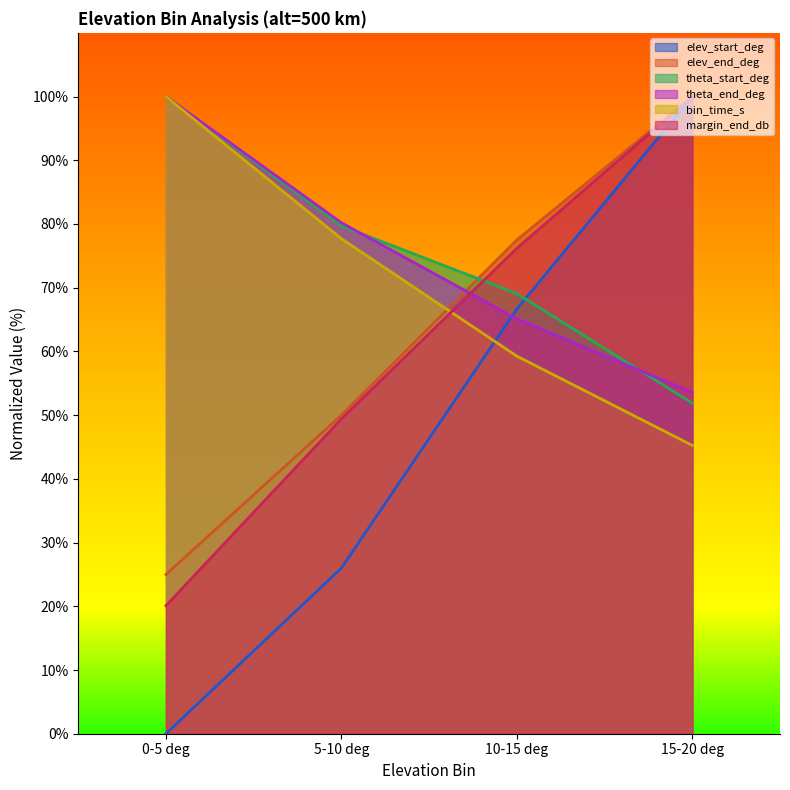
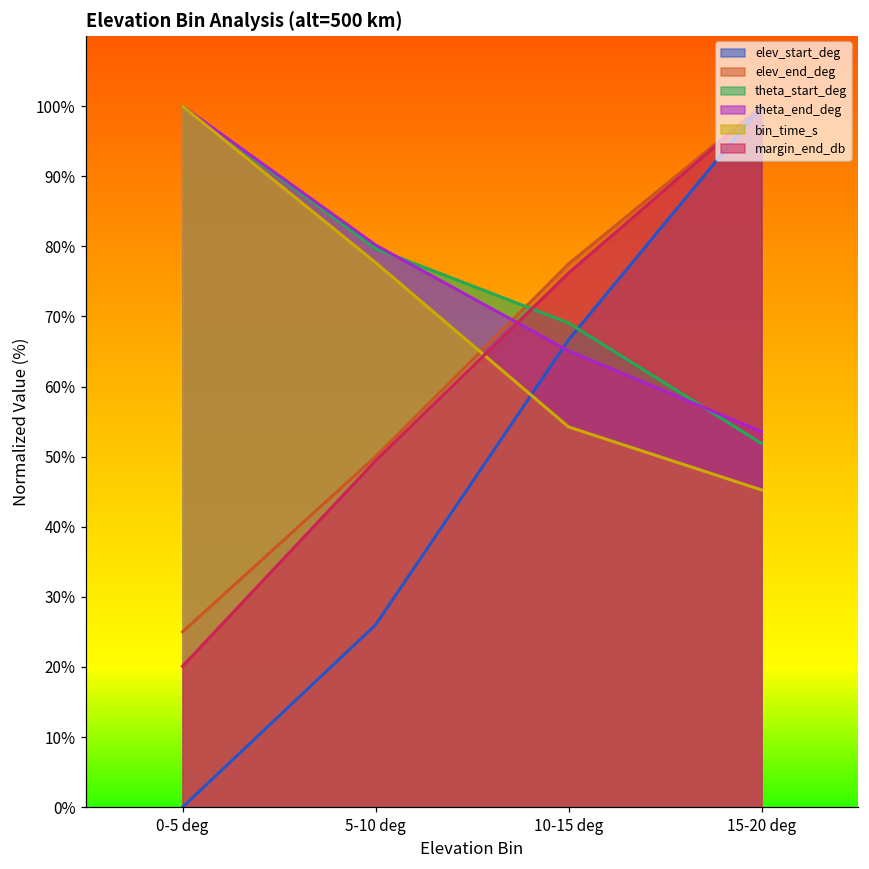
  {
    "elev_start_deg": {
      "0-5 deg": "0%",
      "5-10 deg": "26%",
      "10-15 deg": "67%"
    },
    "theta_start_deg": {
      "5-10 deg": "80%",
      "10-15 deg": "69%",
      "15-20 deg": "52%"
    },
    "theta_end_deg": {
      "5-10 deg": "80%",
      "10-15 deg": "65%",
      "15-20 deg": "54%"
    },
    "bin_time_s": {
      "5-10 deg": "78%",
-     "10-15 deg": "59%",
+     "10-15 deg": "54%",
      "15-20 deg": "45%"
    }
  }
